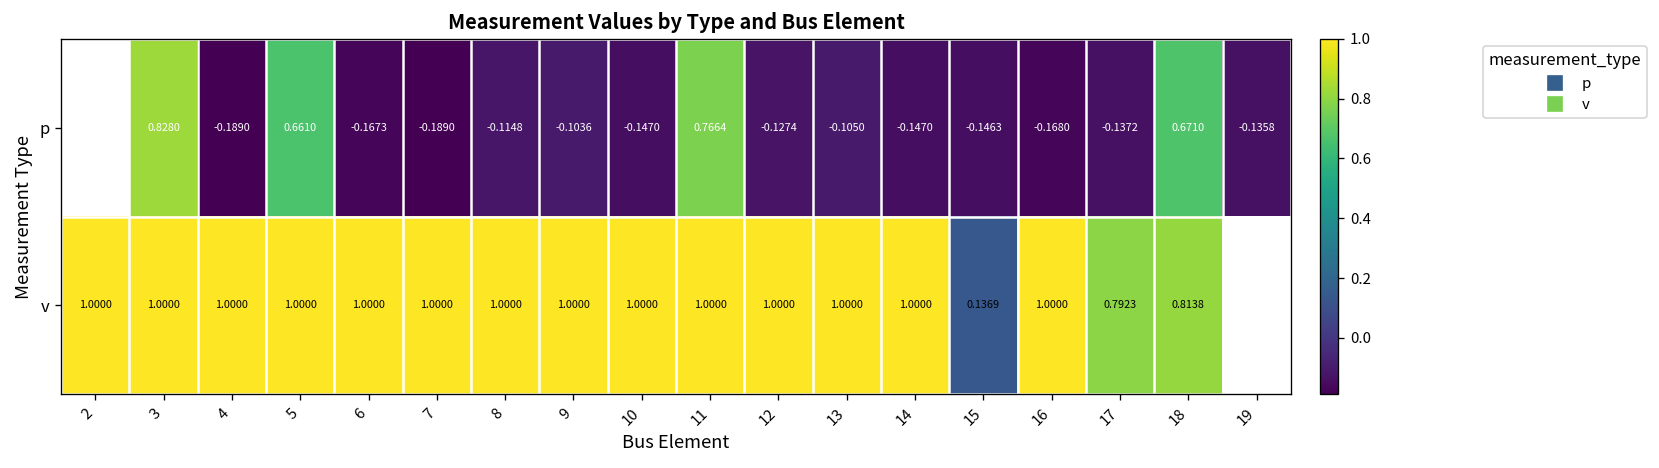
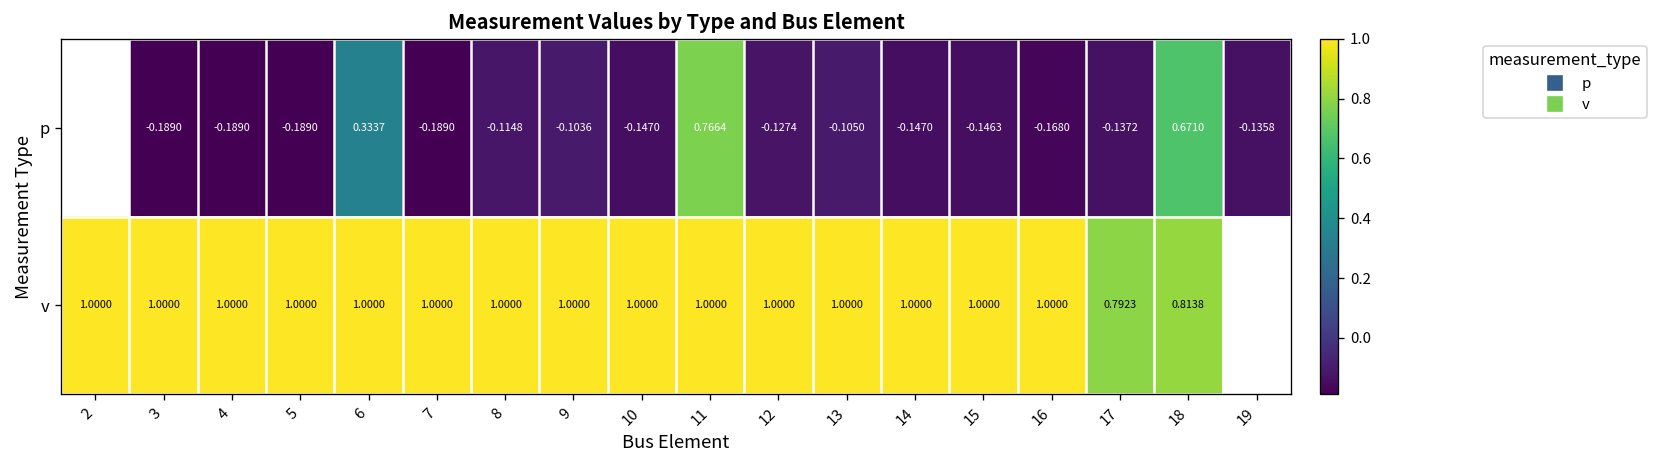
  {
    "p": {
-     "3": 0.8280,
+     "3": -0.1890,
      "4": -0.1890,
-     "5": 0.6610,
-     "6": -0.1673,
+     "5": -0.1890,
+     "6": 0.3337,
      "7": -0.1890,
      "8": -0.1148,
      "9": -0.1036,
      "10": -0.1470,
      "11": 0.7664,
      "12": -0.1274,
      "13": -0.1050,
      "14": -0.1470,
      "15": -0.1463,
      "16": -0.1680,
      "17": -0.1372,
      "18": 0.6710,
      "19": -0.1358
    },
    "v": {
      "2": 1.0000,
      "3": 1.0000,
      "4": 1.0000,
      "5": 1.0000,
      "6": 1.0000,
      "7": 1.0000,
      "8": 1.0000,
      "9": 1.0000,
      "10": 1.0000,
      "11": 1.0000,
      "12": 1.0000,
      "13": 1.0000,
      "14": 1.0000,
-     "15": 0.1369,
+     "15": 1.0000,
      "16": 1.0000,
      "17": 0.7923,
      "18": 0.8138
    }
  }
